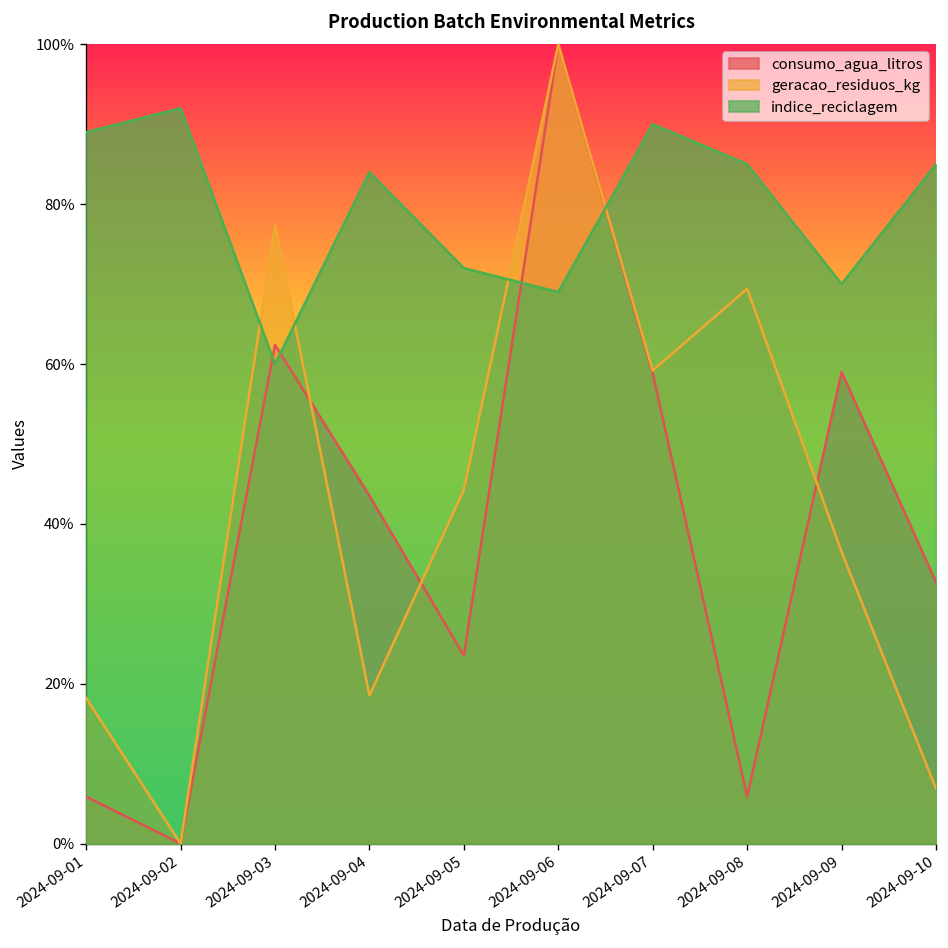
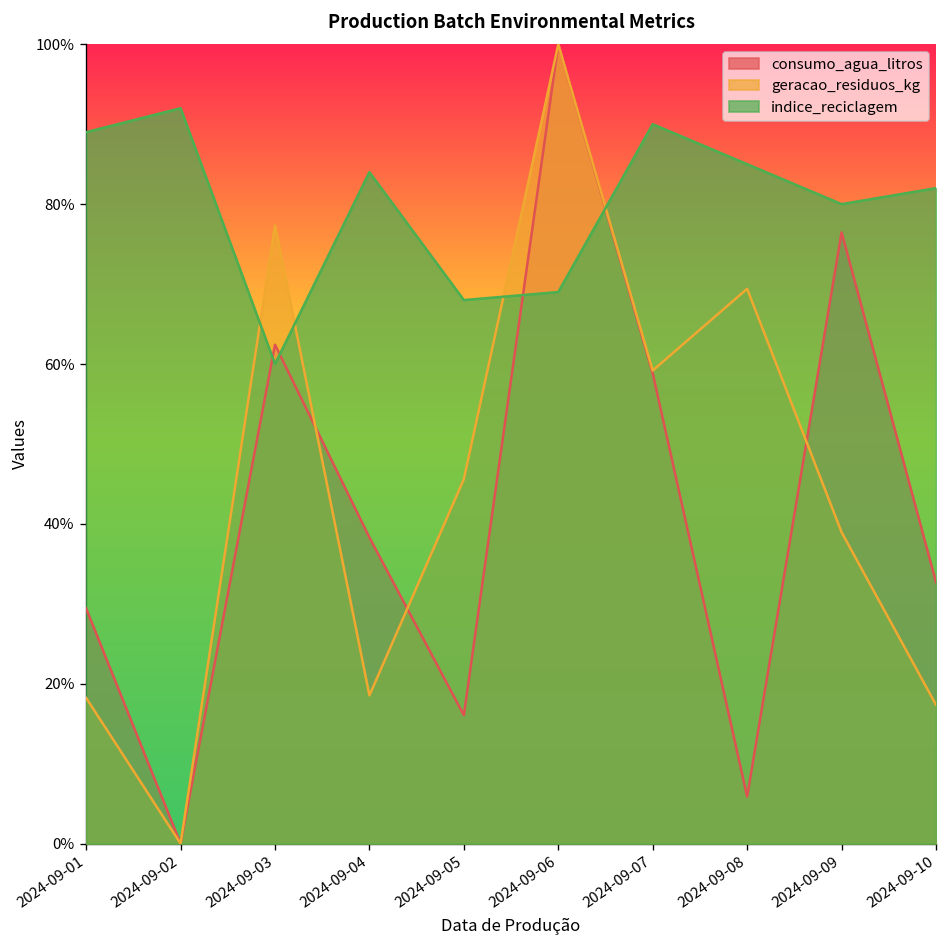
  {
    "consumo_agua_litros": {
-     "2024-09-01": "6%",
+     "2024-09-01": "29%",
      "2024-09-03": "62%",
-     "2024-09-04": "44%",
-     "2024-09-05": "24%",
+     "2024-09-04": "38%",
+     "2024-09-05": "16%",
      "2024-09-08": "6%",
-     "2024-09-09": "59%",
+     "2024-09-09": "76%",
      "2024-09-10": "33%"
    },
    "geracao_residuos_kg": {
      "2024-09-01": "18%",
      "2024-09-03": "77%",
      "2024-09-04": "19%",
-     "2024-09-05": "44%",
+     "2024-09-05": "46%",
      "2024-09-08": "69%",
-     "2024-09-09": "37%",
-     "2024-09-10": "7%"
+     "2024-09-09": "39%",
+     "2024-09-10": "17%"
    },
    "indice_reciclagem": {
      "2024-09-01": "89%",
      "2024-09-02": "92%",
      "2024-09-03": "60%",
      "2024-09-04": "84%",
-     "2024-09-05": "72%",
+     "2024-09-05": "68%",
      "2024-09-06": "69%",
      "2024-09-07": "90%",
      "2024-09-08": "85%",
-     "2024-09-09": "70%",
-     "2024-09-10": "85%"
+     "2024-09-09": "80%",
+     "2024-09-10": "82%"
    }
  }
